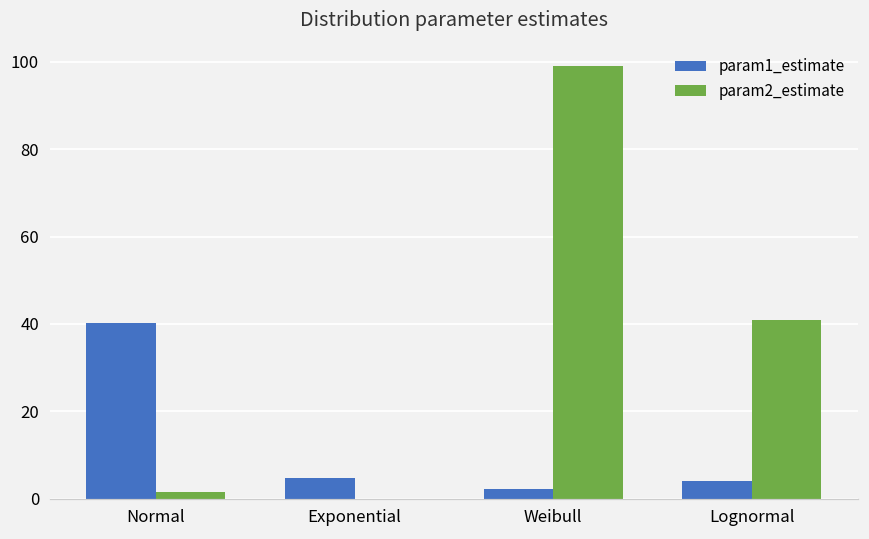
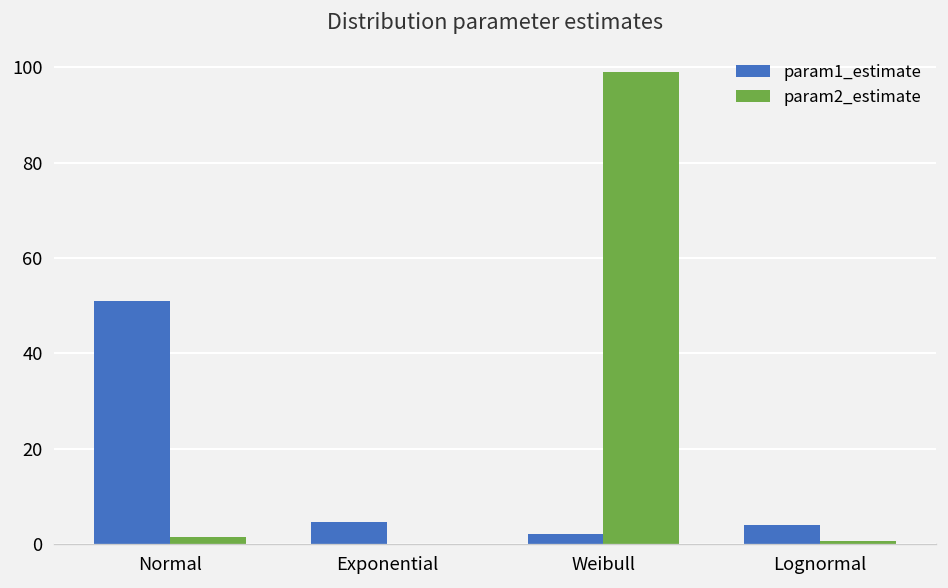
  {
    "param1_estimate": {
-     "Normal": 40,
+     "Normal": 51,
      "Exponential": 5,
      "Weibull": 2,
      "Lognormal": 4
    },
    "param2_estimate": {
      "Normal": 1,
      "Exponential": 0,
      "Weibull": 99,
-     "Lognormal": 41
+     "Lognormal": 1
    }
  }
